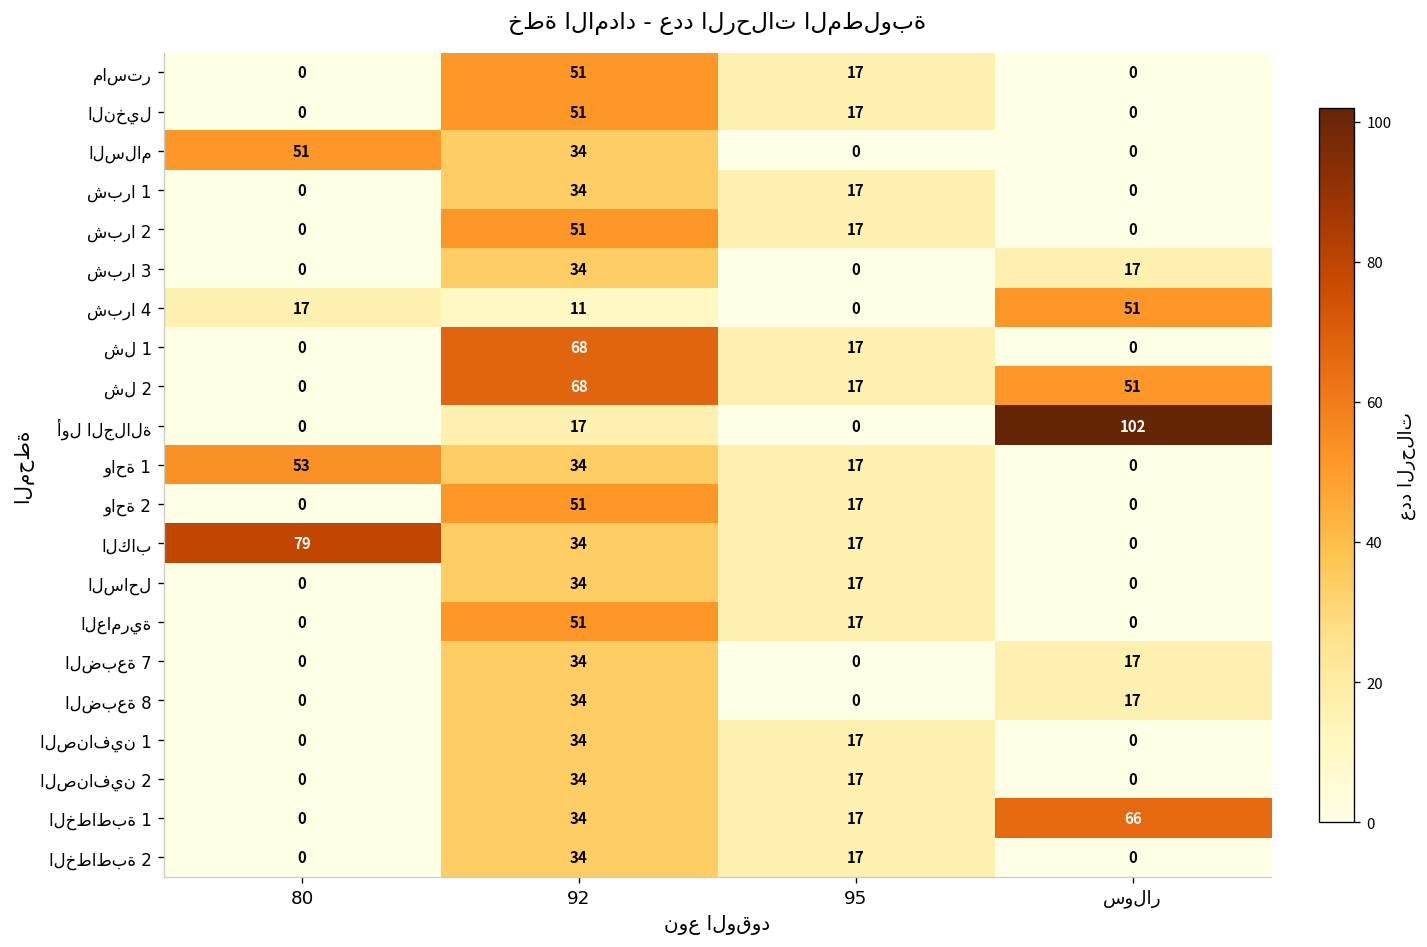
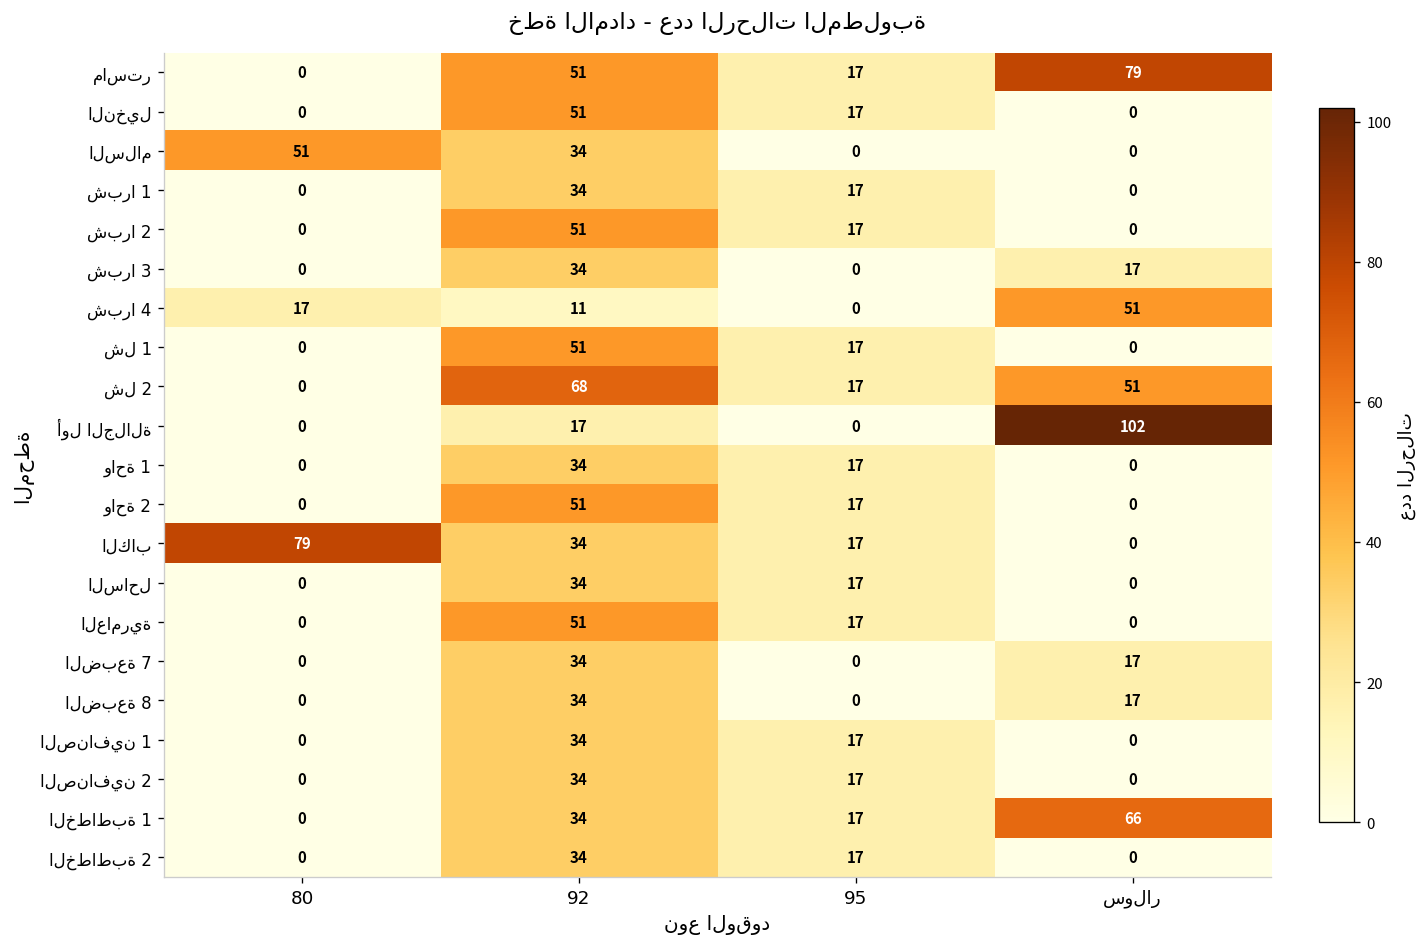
  {
    "ماستر": {
      "80": 0,
      "92": 51,
      "95": 17,
-     "سولار": 0
+     "سولار": 79
    },
    "النخيل": {
      "80": 0,
      "92": 51,
      "95": 17,
      "سولار": 0
    },
    "السلام": {
      "80": 51,
      "92": 34,
      "95": 0,
      "سولار": 0
    },
    "شبرا 1": {
      "80": 0,
      "92": 34,
      "95": 17,
      "سولار": 0
    },
    "شبرا 2": {
      "80": 0,
      "92": 51,
      "95": 17,
      "سولار": 0
    },
    "شبرا 3": {
      "80": 0,
      "92": 34,
      "95": 0,
      "سولار": 17
    },
    "شبرا 4": {
      "80": 17,
      "92": 11,
      "95": 0,
      "سولار": 51
    },
    "شل 1": {
      "80": 0,
-     "92": 68,
+     "92": 51,
      "95": 17,
      "سولار": 0
    },
    "شل 2": {
      "80": 0,
      "92": 68,
      "95": 17,
      "سولار": 51
    },
    "أول الجلالة": {
      "80": 0,
      "92": 17,
      "95": 0,
      "سولار": 102
    },
    "واحة 1": {
-     "80": 53,
+     "80": 0,
      "92": 34,
      "95": 17,
      "سولار": 0
    },
    "واحة 2": {
      "80": 0,
      "92": 51,
      "95": 17,
      "سولار": 0
    },
    "الكاب": {
      "80": 79,
      "92": 34,
      "95": 17,
      "سولار": 0
    },
    "الساحل": {
      "80": 0,
      "92": 34,
      "95": 17,
      "سولار": 0
    },
    "العامرية": {
      "80": 0,
      "92": 51,
      "95": 17,
      "سولار": 0
    },
    "الضبعة 7": {
      "80": 0,
      "92": 34,
      "95": 0,
      "سولار": 17
    },
    "الضبعة 8": {
      "80": 0,
      "92": 34,
      "95": 0,
      "سولار": 17
    },
    "الصنافين 1": {
      "80": 0,
      "92": 34,
      "95": 17,
      "سولار": 0
    },
    "الصنافين 2": {
      "80": 0,
      "92": 34,
      "95": 17,
      "سولار": 0
    },
    "الخطاطبة 1": {
      "80": 0,
      "92": 34,
      "95": 17,
      "سولار": 66
    },
    "الخطاطبة 2": {
      "80": 0,
      "92": 34,
      "95": 17,
      "سولار": 0
    }
  }
